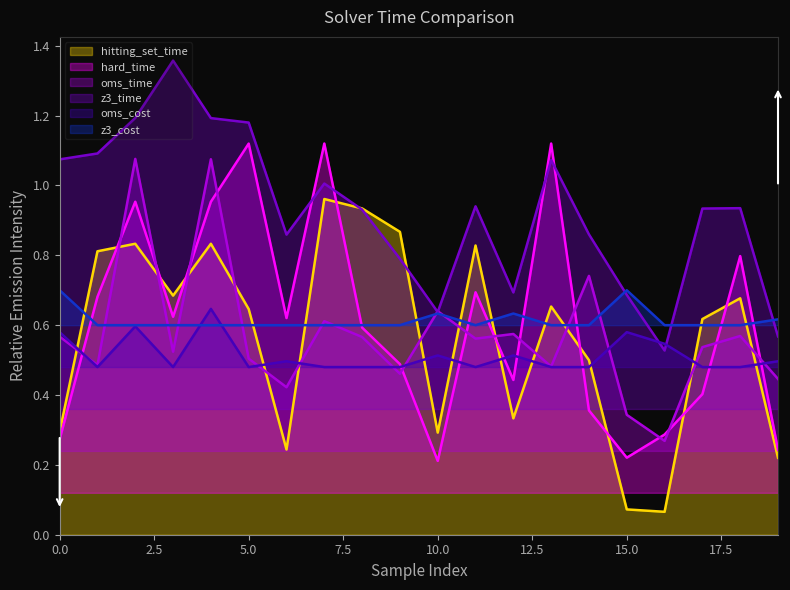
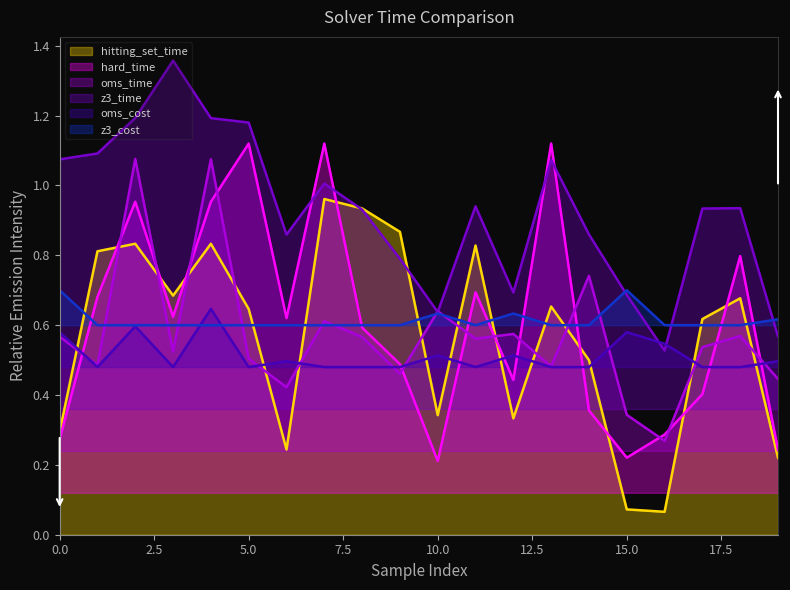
  {
    "hitting_set_time": {
      "0.0": 0.29,
      "5.0": 0.65,
-     "10.0": 0.29,
+     "10.0": 0.34,
      "15.0": 0.07
    }
  }
